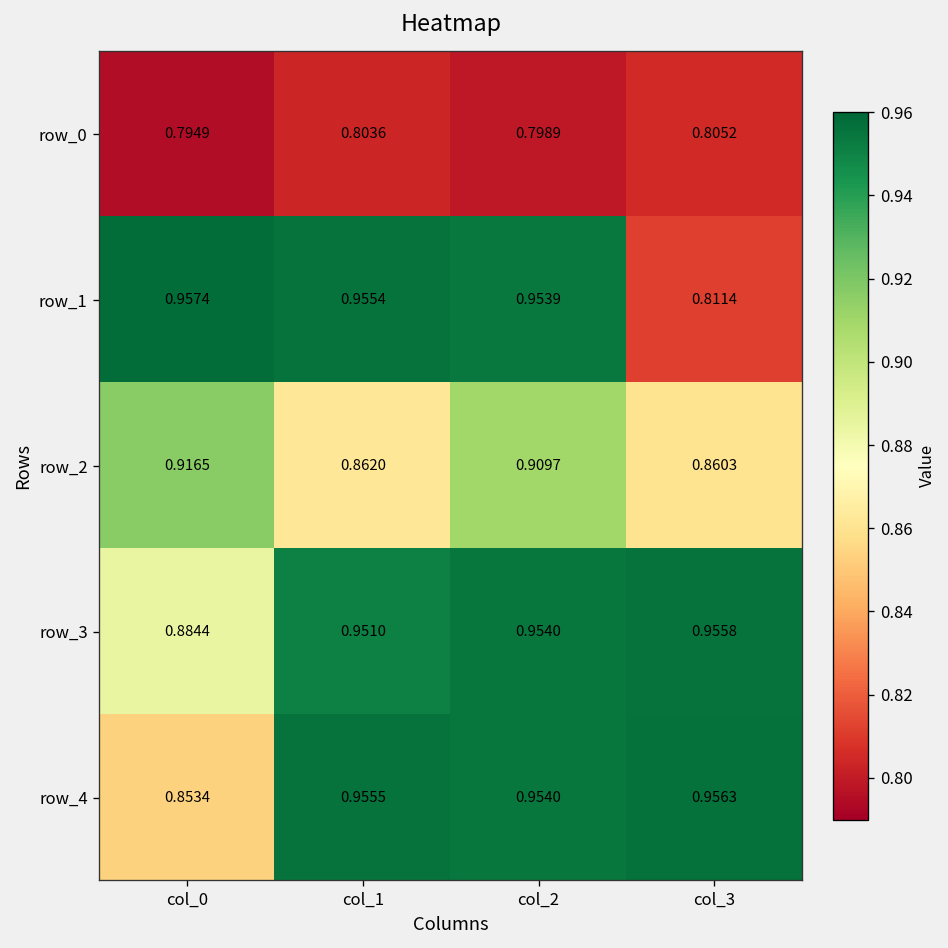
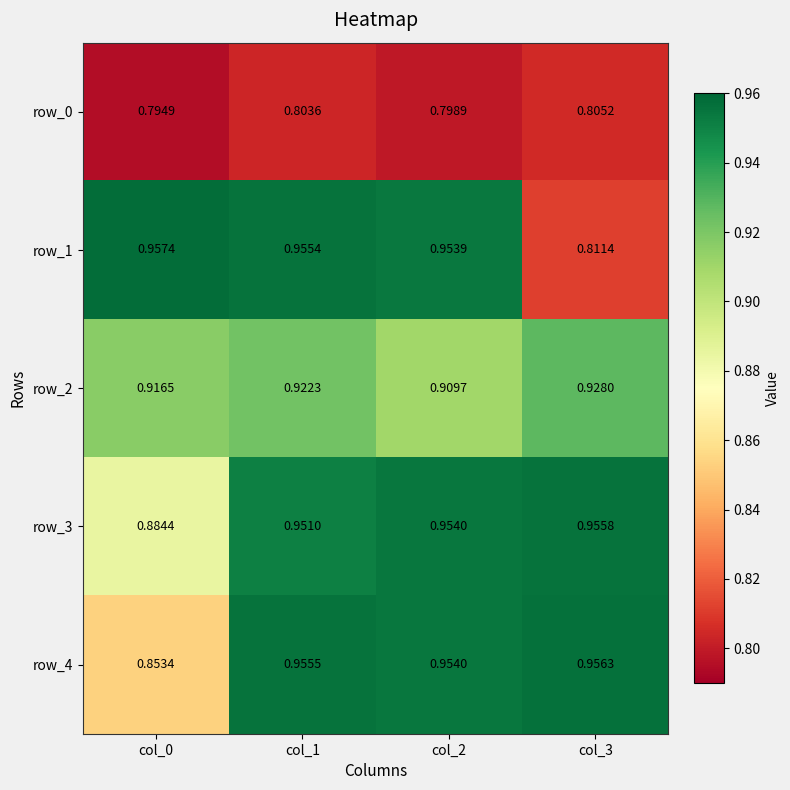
  {
    "row_0": {
      "col_0": 0.7949,
      "col_1": 0.8036,
      "col_2": 0.7989,
      "col_3": 0.8052
    },
    "row_1": {
      "col_0": 0.9574,
      "col_1": 0.9554,
      "col_2": 0.9539,
      "col_3": 0.8114
    },
    "row_2": {
      "col_0": 0.9165,
-     "col_1": 0.8620,
+     "col_1": 0.9223,
      "col_2": 0.9097,
-     "col_3": 0.8603
+     "col_3": 0.9280
    },
    "row_3": {
      "col_0": 0.8844,
      "col_1": 0.9510,
      "col_2": 0.9540,
      "col_3": 0.9558
    },
    "row_4": {
      "col_0": 0.8534,
      "col_1": 0.9555,
      "col_2": 0.9540,
      "col_3": 0.9563
    }
  }
